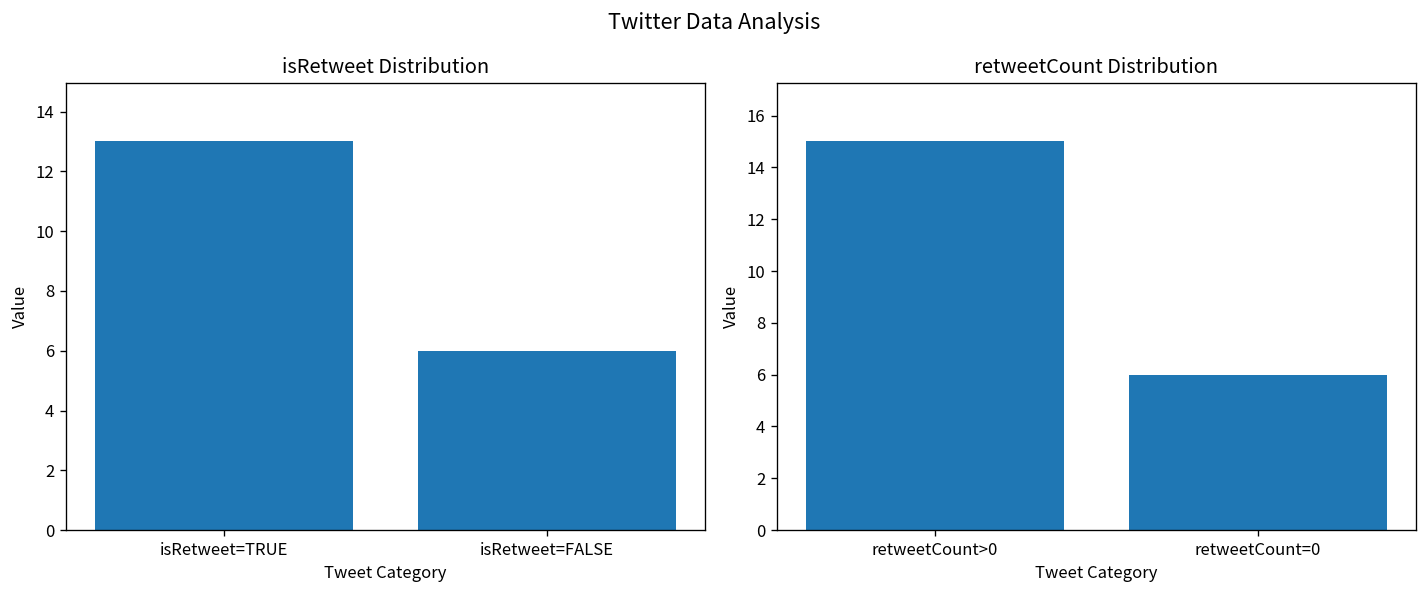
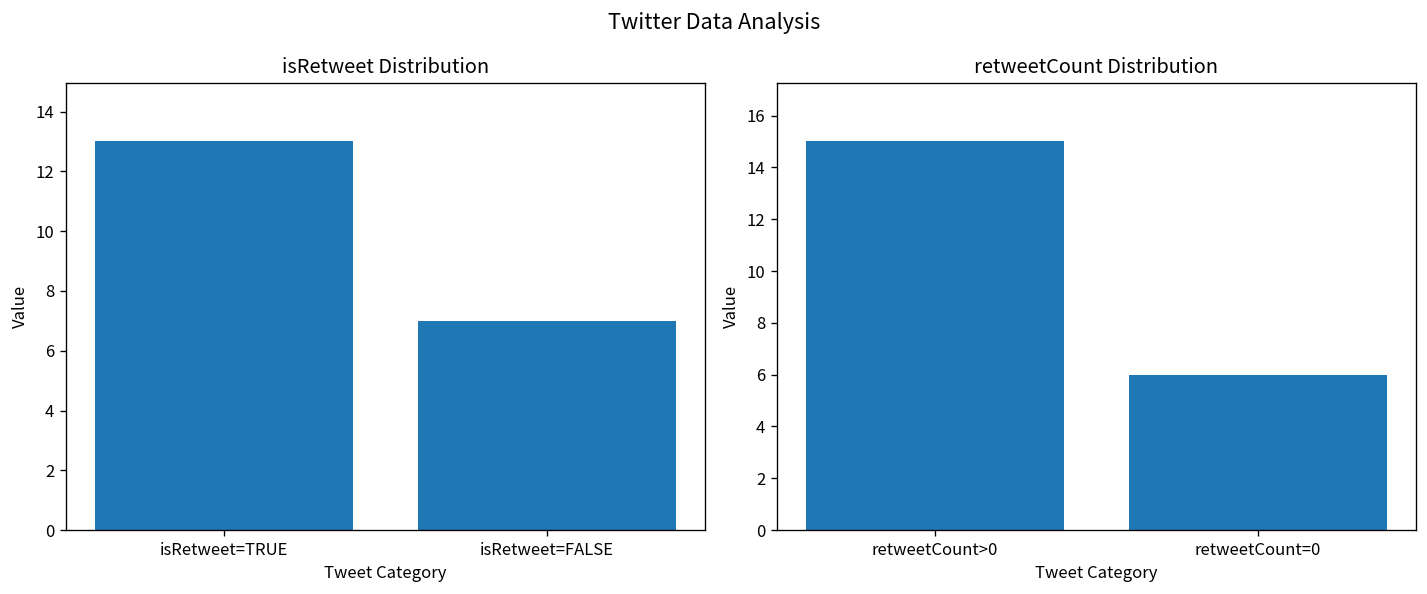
  {
    "isRetweet Distribution": {
      "isRetweet=TRUE": 13,
-     "isRetweet=FALSE": 6
+     "isRetweet=FALSE": 7
    },
    "retweetCount Distribution": {
      "retweetCount>0": 15.0,
      "retweetCount=0": 6.0
    }
  }
